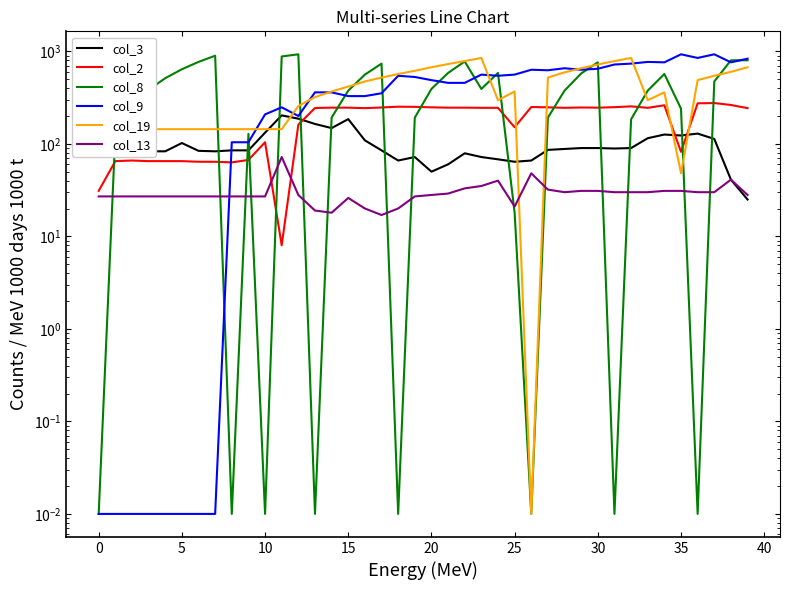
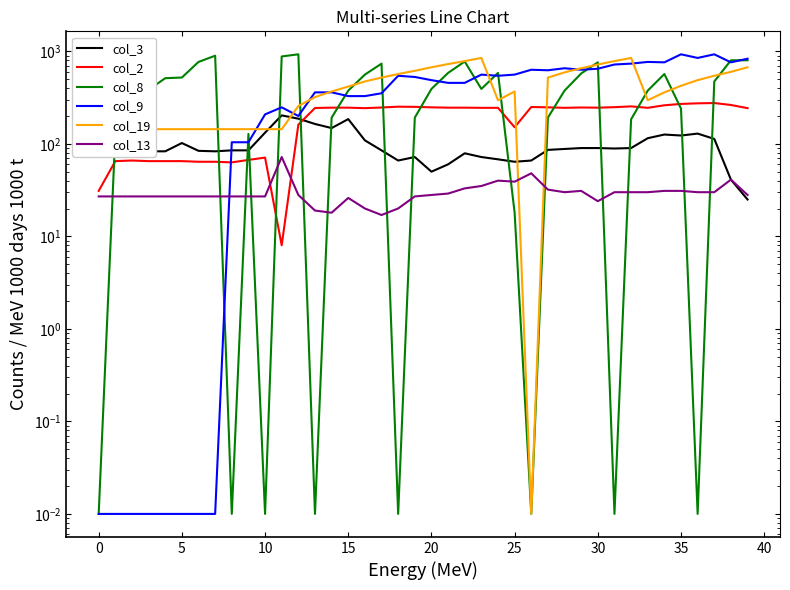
  {
    "col_3": {
      "5": 100,
      "10": 130,
      "15": 190,
      "20": 50,
      "25": 60,
      "30": 90,
      "35": 120
    },
    "col_2": {
      "0": 31,
      "5": 70,
-     "10": 100,
+     "10": 70,
      "15": 250,
      "20": 250,
      "25": 150,
      "30": 250,
-     "35": 80
+     "35": 270
    },
    "col_8": {
-     "5": 600,
+     "5": 500,
      "10": 0.010,
      "15": 380,
      "20": 390,
      "25": 18,
      "35": 240
    },
    "col_9": {
      "5": 0.010,
      "10": 210,
      "15": 330,
      "20": 500,
      "25": 600,
      "30": 600,
      "35": 900
    },
    "col_19": {
      "5": 140,
      "10": 140,
      "15": 400,
      "20": 700,
      "25": 370,
-     "35": 50
+     "35": 400
    },
    "col_13": {
      "0": 27,
      "5": 27,
      "10": 27,
      "15": 26,
      "20": 28,
-     "25": 21,
-     "30": 31,
+     "25": 39,
+     "30": 24,
      "35": 31
    }
  }
